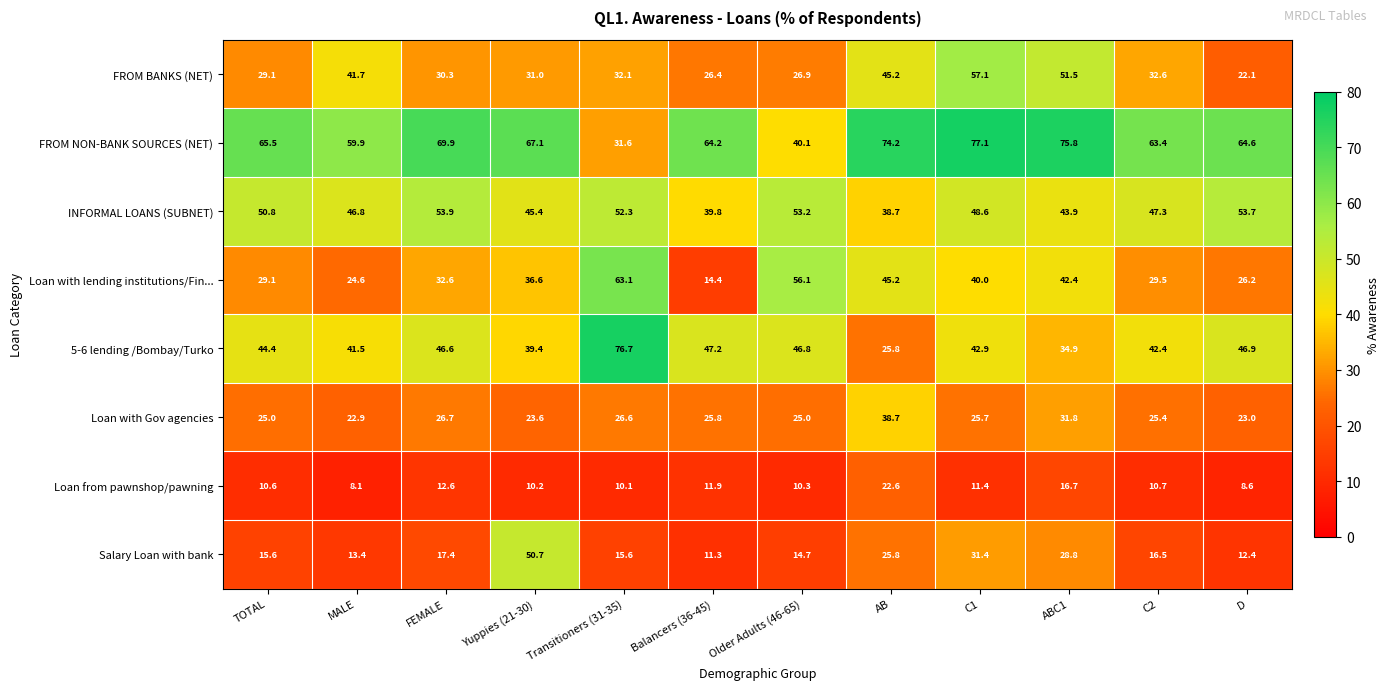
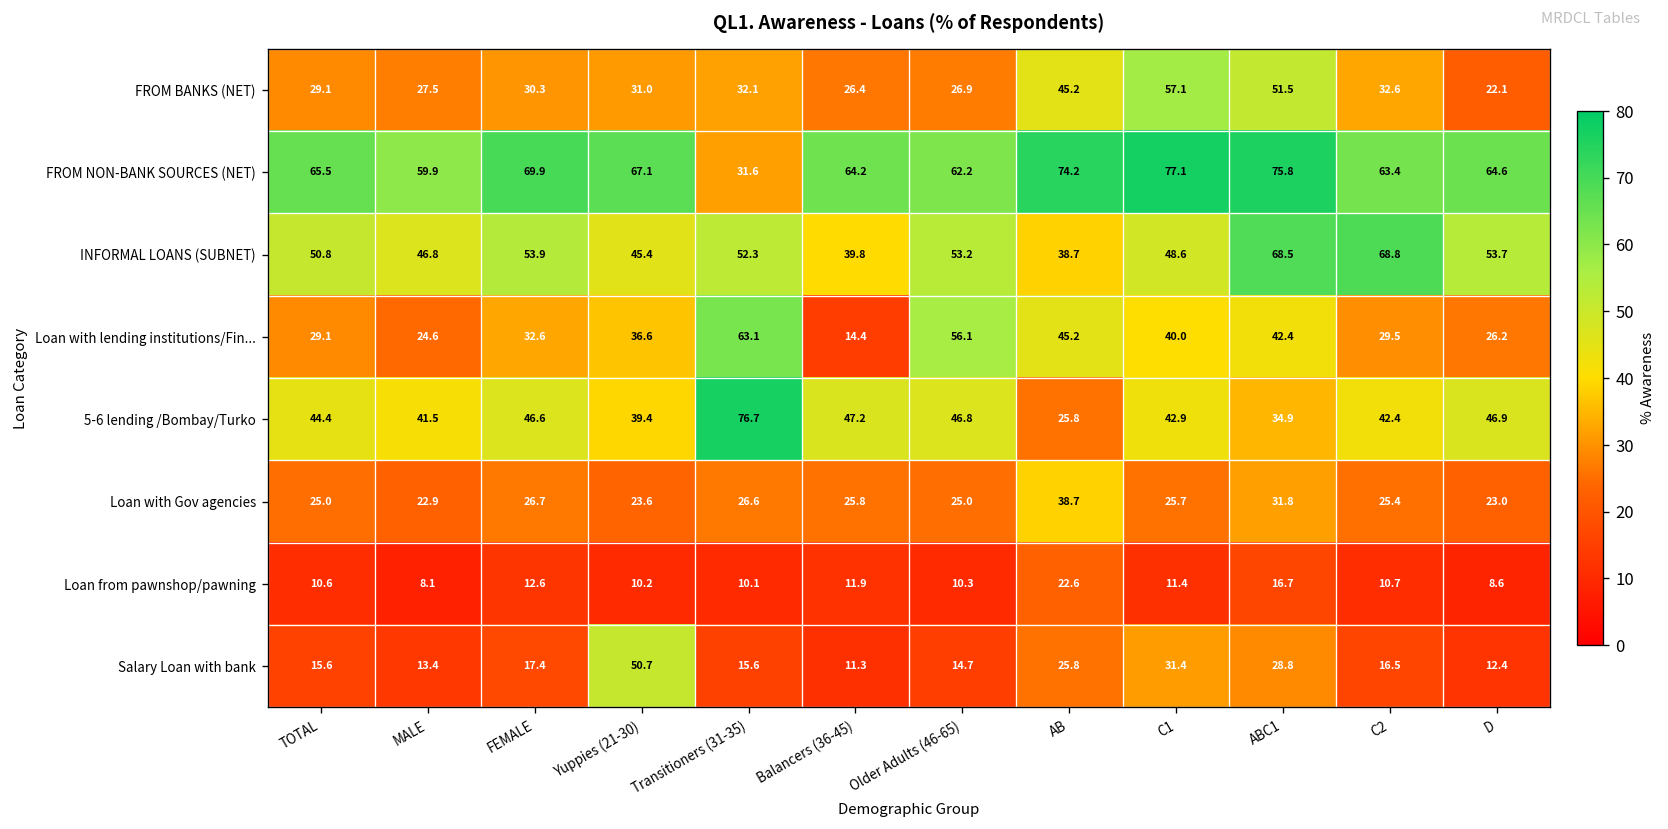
  {
    "FROM BANKS (NET)": {
      "TOTAL": 29.1,
-     "MALE": 41.7,
+     "MALE": 27.5,
      "FEMALE": 30.3,
      "Yuppies (21-30)": 31.0,
      "Transitioners (31-35)": 32.1,
      "Balancers (36-45)": 26.4,
      "Older Adults (46-65)": 26.9,
      "AB": 45.2,
      "C1": 57.1,
      "ABC1": 51.5,
      "C2": 32.6,
      "D": 22.1
    },
    "FROM NON-BANK SOURCES (NET)": {
      "TOTAL": 65.5,
      "MALE": 59.9,
      "FEMALE": 69.9,
      "Yuppies (21-30)": 67.1,
      "Transitioners (31-35)": 31.6,
      "Balancers (36-45)": 64.2,
-     "Older Adults (46-65)": 40.1,
+     "Older Adults (46-65)": 62.2,
      "AB": 74.2,
      "C1": 77.1,
      "ABC1": 75.8,
      "C2": 63.4,
      "D": 64.6
    },
    "INFORMAL LOANS (SUBNET)": {
      "TOTAL": 50.8,
      "MALE": 46.8,
      "FEMALE": 53.9,
      "Yuppies (21-30)": 45.4,
      "Transitioners (31-35)": 52.3,
      "Balancers (36-45)": 39.8,
      "Older Adults (46-65)": 53.2,
      "AB": 38.7,
      "C1": 48.6,
-     "ABC1": 43.9,
-     "C2": 47.3,
+     "ABC1": 68.5,
+     "C2": 68.8,
      "D": 53.7
    },
    "Loan with lending institutions/Fin...": {
      "TOTAL": 29.1,
      "MALE": 24.6,
      "FEMALE": 32.6,
      "Yuppies (21-30)": 36.6,
      "Transitioners (31-35)": 63.1,
      "Balancers (36-45)": 14.4,
      "Older Adults (46-65)": 56.1,
      "AB": 45.2,
      "C1": 40.0,
      "ABC1": 42.4,
      "C2": 29.5,
      "D": 26.2
    },
    "5-6 lending /Bombay/Turko": {
      "TOTAL": 44.4,
      "MALE": 41.5,
      "FEMALE": 46.6,
      "Yuppies (21-30)": 39.4,
      "Transitioners (31-35)": 76.7,
      "Balancers (36-45)": 47.2,
      "Older Adults (46-65)": 46.8,
      "AB": 25.8,
      "C1": 42.9,
      "ABC1": 34.9,
      "C2": 42.4,
      "D": 46.9
    },
    "Loan with Gov agencies": {
      "TOTAL": 25.0,
      "MALE": 22.9,
      "FEMALE": 26.7,
      "Yuppies (21-30)": 23.6,
      "Transitioners (31-35)": 26.6,
      "Balancers (36-45)": 25.8,
      "Older Adults (46-65)": 25.0,
      "AB": 38.7,
      "C1": 25.7,
      "ABC1": 31.8,
      "C2": 25.4,
      "D": 23.0
    },
    "Loan from pawnshop/pawning": {
      "TOTAL": 10.6,
      "MALE": 8.1,
      "FEMALE": 12.6,
      "Yuppies (21-30)": 10.2,
      "Transitioners (31-35)": 10.1,
      "Balancers (36-45)": 11.9,
      "Older Adults (46-65)": 10.3,
      "AB": 22.6,
      "C1": 11.4,
      "ABC1": 16.7,
      "C2": 10.7,
      "D": 8.6
    },
    "Salary Loan with bank": {
      "TOTAL": 15.6,
      "MALE": 13.4,
      "FEMALE": 17.4,
      "Yuppies (21-30)": 50.7,
      "Transitioners (31-35)": 15.6,
      "Balancers (36-45)": 11.3,
      "Older Adults (46-65)": 14.7,
      "AB": 25.8,
      "C1": 31.4,
      "ABC1": 28.8,
      "C2": 16.5,
      "D": 12.4
    }
  }
